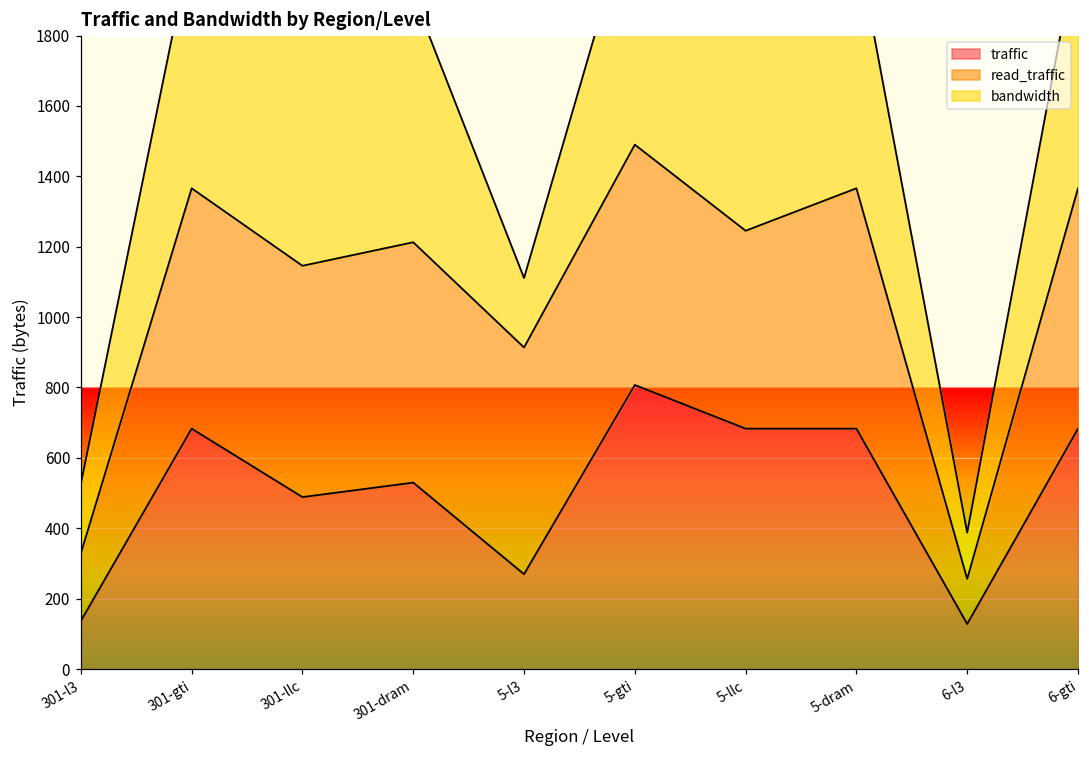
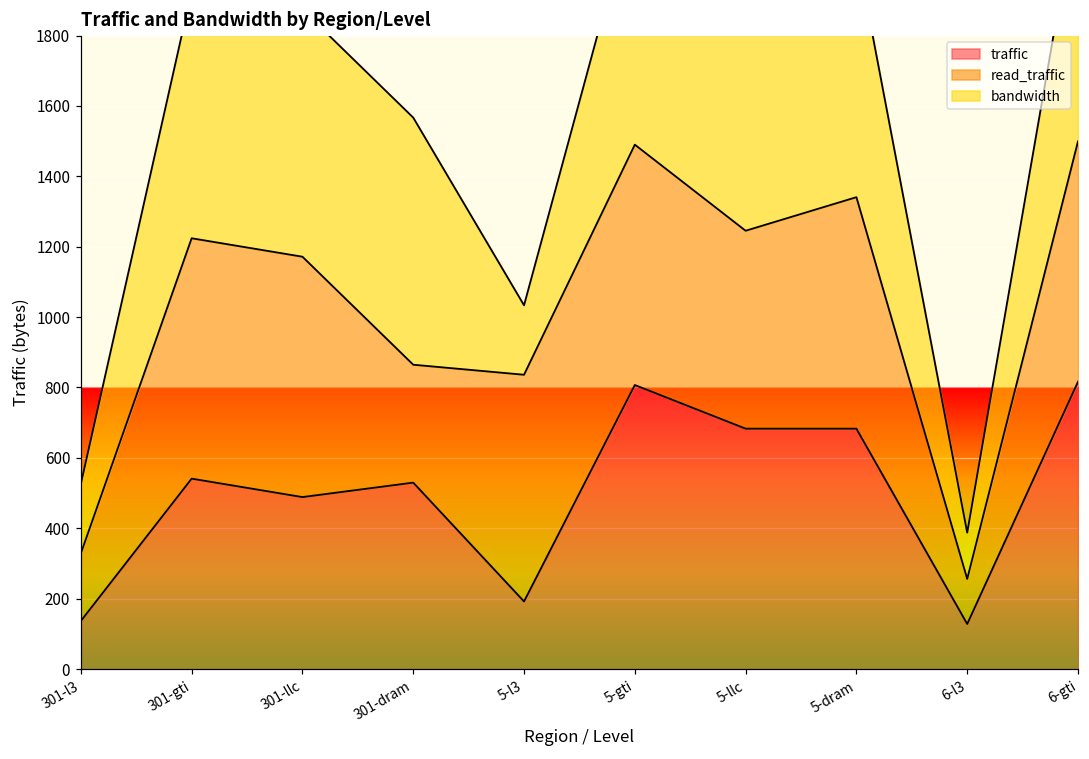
  {
    "traffic": {
      "301-l3": 140,
-     "301-gti": 680,
+     "301-gti": 540,
      "301-llc": 490,
      "301-dram": 530,
-     "5-l3": 270,
+     "5-l3": 190,
      "5-gti": 810,
      "5-llc": 680,
      "5-dram": 680,
      "6-l3": 130,
-     "6-gti": 680
+     "6-gti": 820
    },
    "read_traffic": {
      "301-l3": 190,
      "301-gti": 680,
-     "301-llc": 660,
-     "301-dram": 680,
+     "301-llc": 680,
+     "301-dram": 340,
      "5-l3": 640,
      "5-gti": 680,
      "5-llc": 560,
-     "5-dram": 680,
+     "5-dram": 660,
      "6-l3": 130,
      "6-gti": 680
    },
    "bandwidth": {
      "301-l3": 200,
      "5-l3": 200,
      "6-l3": 130
    }
  }
